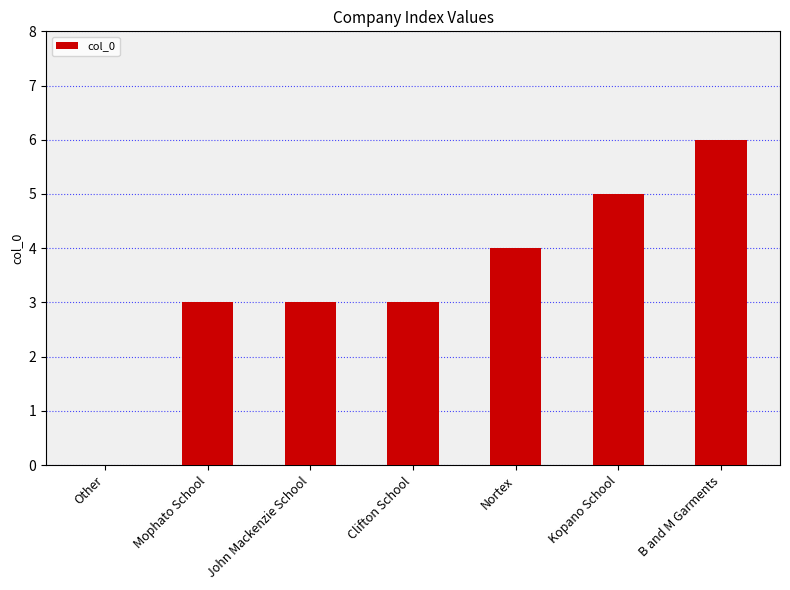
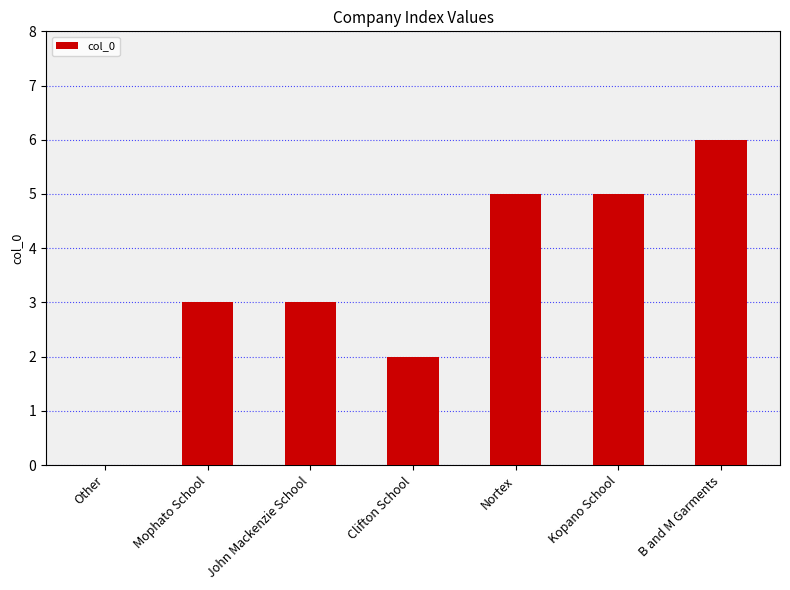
  {
    "Other": 0,
    "Mophato School": 3,
    "John Mackenzie School": 3,
-   "Clifton School": 3,
-   "Nortex": 4,
+   "Clifton School": 2,
+   "Nortex": 5,
    "Kopano School": 5,
    "B and M Garments": 6
  }
